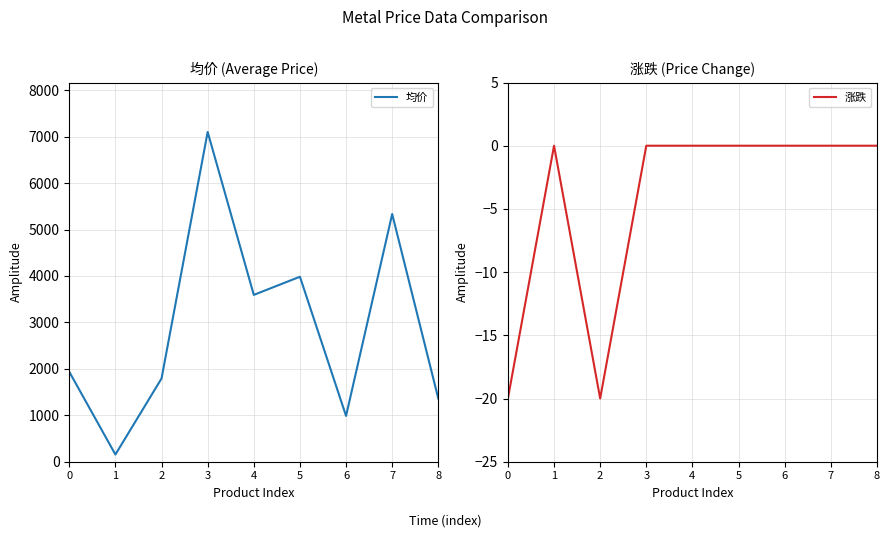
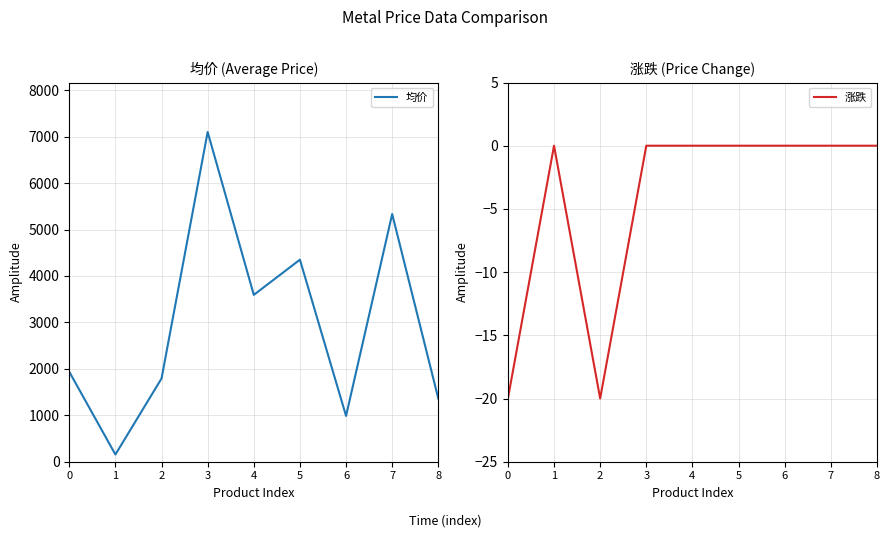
  {
    "均价 (Average Price)": {
      "0": 1900,
      "1": 200,
      "2": 1800,
      "3": 7100,
      "4": 3600,
-     "5": 4000,
+     "5": 4400,
      "6": 1000,
      "7": 5300,
      "8": 1400
    },
    "涨跌 (Price Change)": {
      "0": -20.0,
      "1": 0.0,
      "2": -20.0,
      "3": 0.0,
      "4": 0.0,
      "5": 0.0,
      "6": 0.0,
      "7": 0.0,
      "8": 0.0
    }
  }
